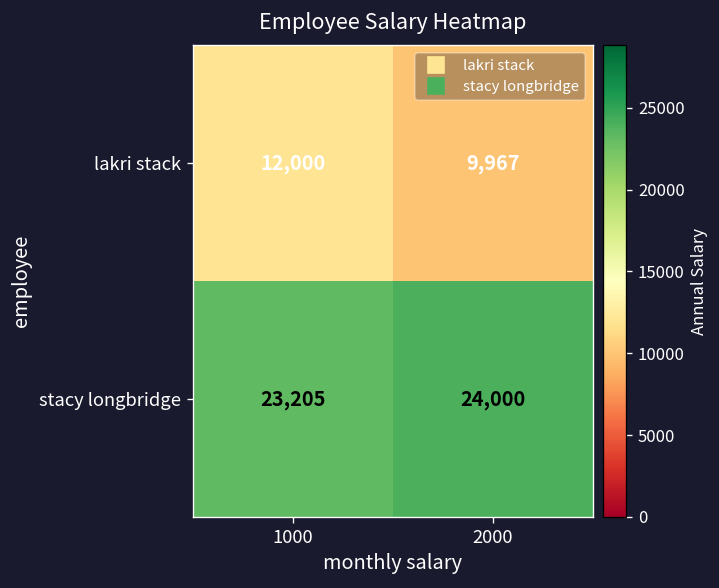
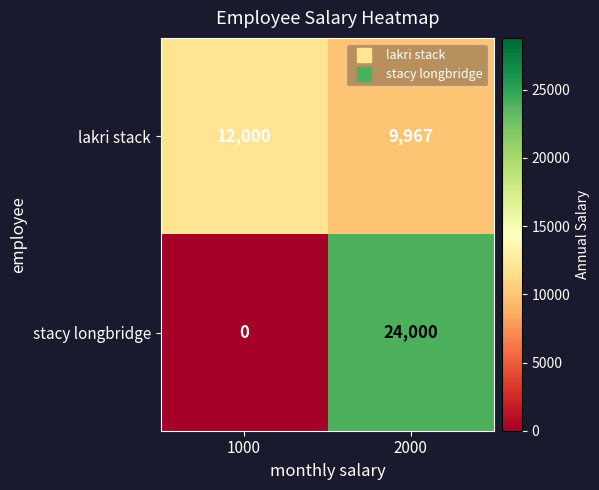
  {
    "lakri stack": {
      "1000": "12,000",
      "2000": "9,967"
    },
    "stacy longbridge": {
-     "1000": "23,205",
+     "1000": "0",
      "2000": "24,000"
    }
  }
